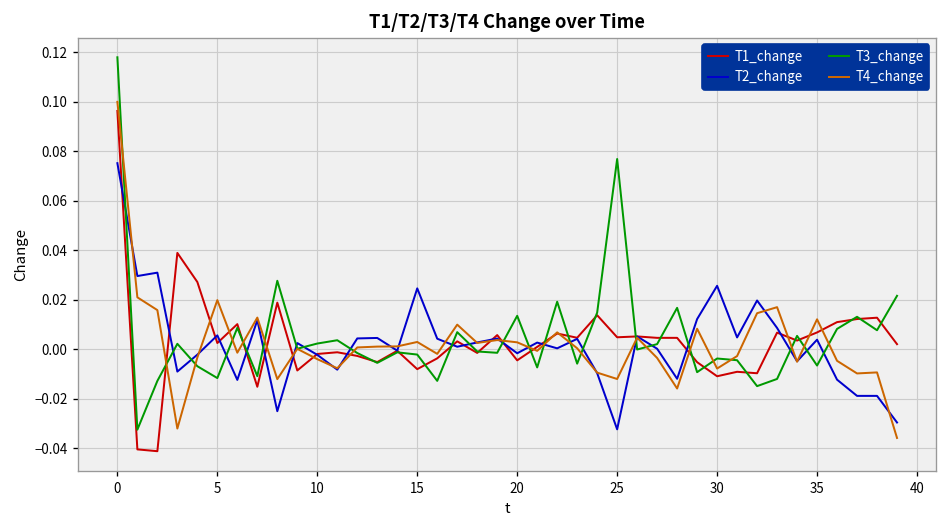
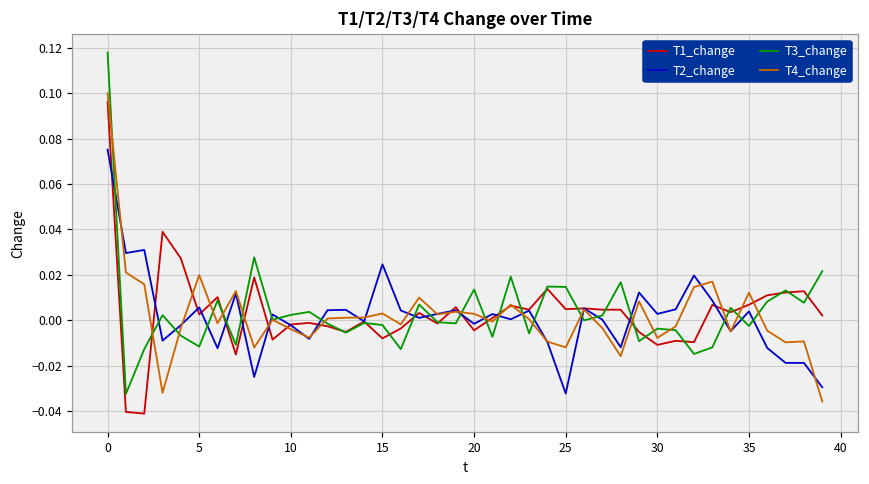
  {
    "T1_change": {
      "0": 0.096,
      "5": 0.003,
      "15": -0.008,
      "20": -0.004,
      "25": 0.005,
      "30": -0.011,
      "35": 0.007
    },
    "T2_change": {
      "0": 0.075,
      "5": 0.006,
      "15": 0.025,
      "20": -0.002,
      "25": -0.032,
-     "30": 0.026,
+     "30": 0.003,
      "35": 0.004
    },
    "T3_change": {
      "0": 0.118,
      "5": -0.012,
      "10": 0.002,
      "15": -0.002,
      "20": 0.014,
-     "25": 0.077,
+     "25": 0.015,
      "30": -0.004,
-     "35": -0.007
+     "35": -0.003
    },
    "T4_change": {
      "0": 0.100,
      "5": 0.020,
      "10": -0.004,
      "15": 0.003,
      "20": 0.003,
      "25": -0.012,
      "30": -0.008,
      "35": 0.012
    }
  }
